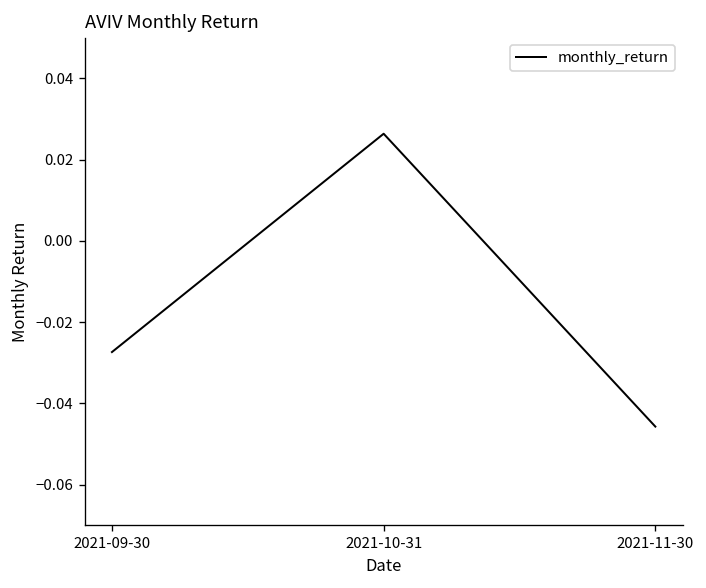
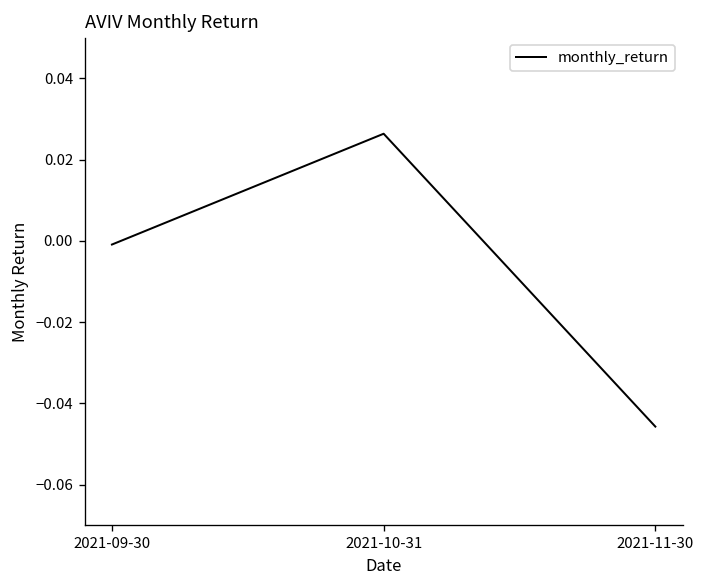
  {
-   "2021-09-30": -0.027,
+   "2021-09-30": -0.001,
    "2021-10-31": 0.026,
    "2021-11-30": -0.046
  }
